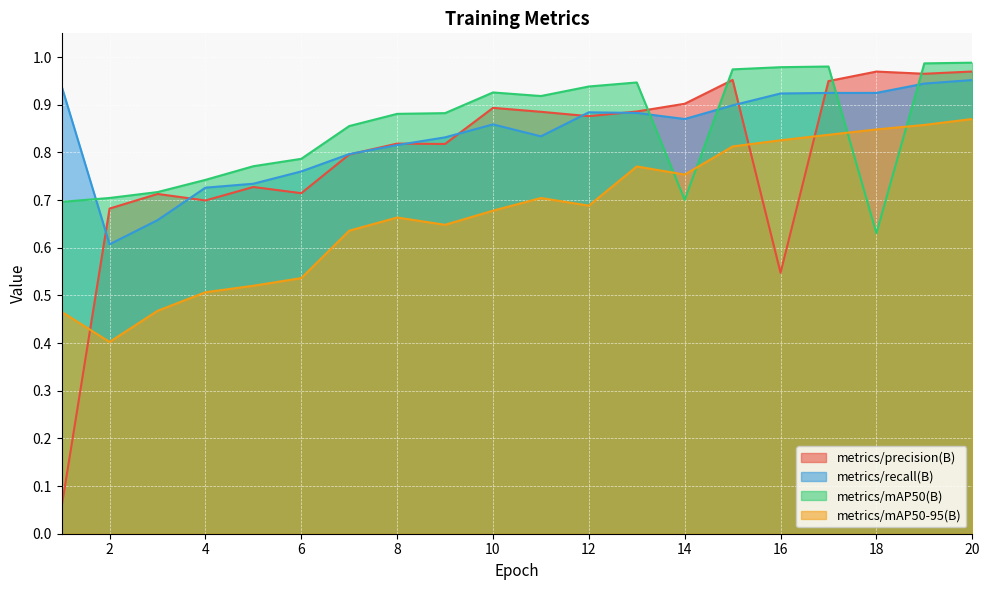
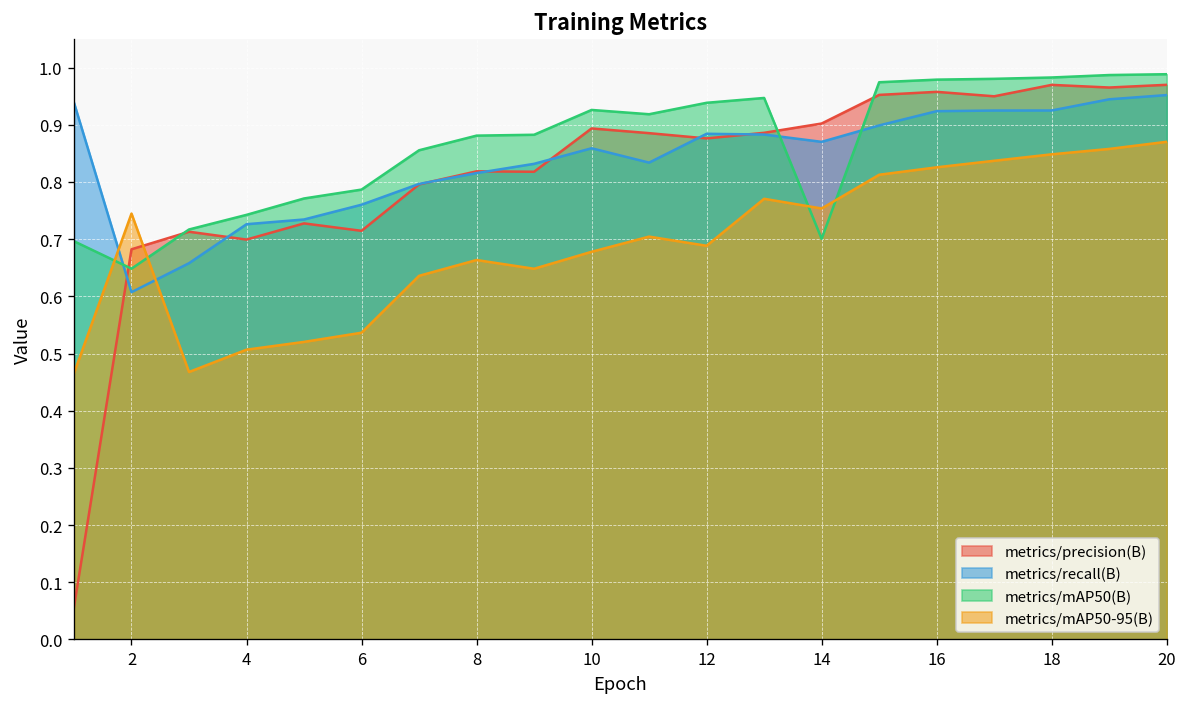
  {
    "metrics/precision(B)": {
      "2": 0.68,
      "4": 0.70,
      "6": 0.71,
      "10": 0.89,
      "12": 0.88,
      "14": 0.90,
-     "16": 0.55,
+     "16": 0.96,
      "18": 0.97,
      "20": 0.97
    },
    "metrics/recall(B)": {
      "2": 0.61,
      "4": 0.73,
      "6": 0.76,
      "10": 0.86,
      "12": 0.88,
      "14": 0.87,
      "16": 0.92,
      "18": 0.93,
      "20": 0.95
    },
    "metrics/mAP50(B)": {
-     "2": 0.70,
+     "2": 0.65,
      "4": 0.74,
      "6": 0.79,
      "8": 0.88,
      "10": 0.93,
      "12": 0.94,
      "14": 0.70,
      "16": 0.98,
-     "18": 0.63,
+     "18": 0.98,
      "20": 0.99
    },
    "metrics/mAP50-95(B)": {
-     "2": 0.40,
+     "2": 0.74,
      "4": 0.51,
      "6": 0.54,
      "8": 0.66,
      "10": 0.68,
      "12": 0.69,
      "14": 0.75,
      "16": 0.83,
      "18": 0.85,
      "20": 0.87
    }
  }
